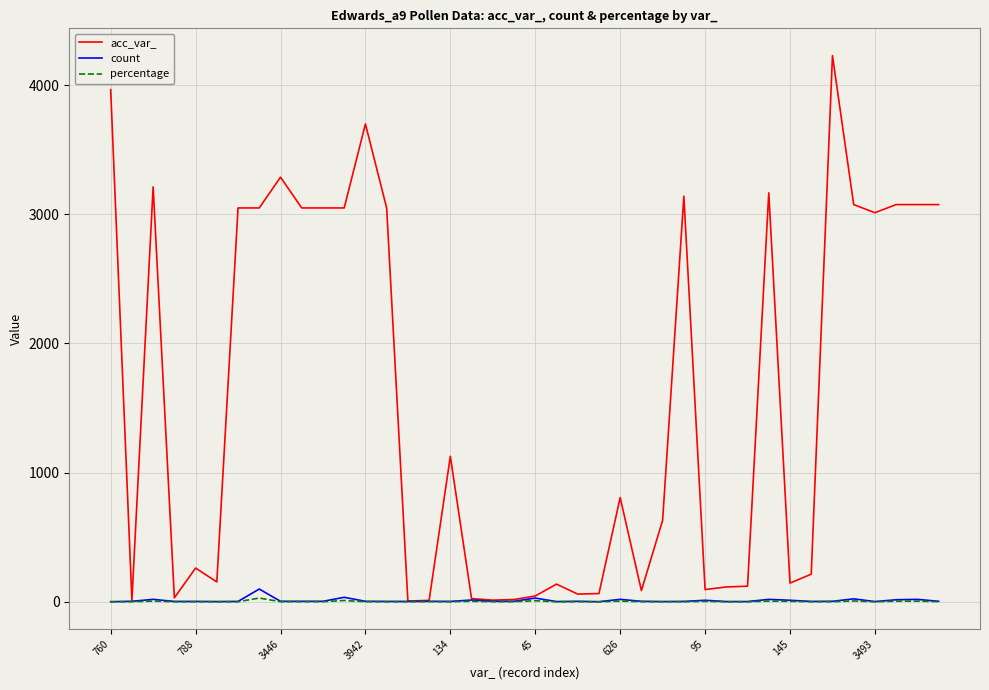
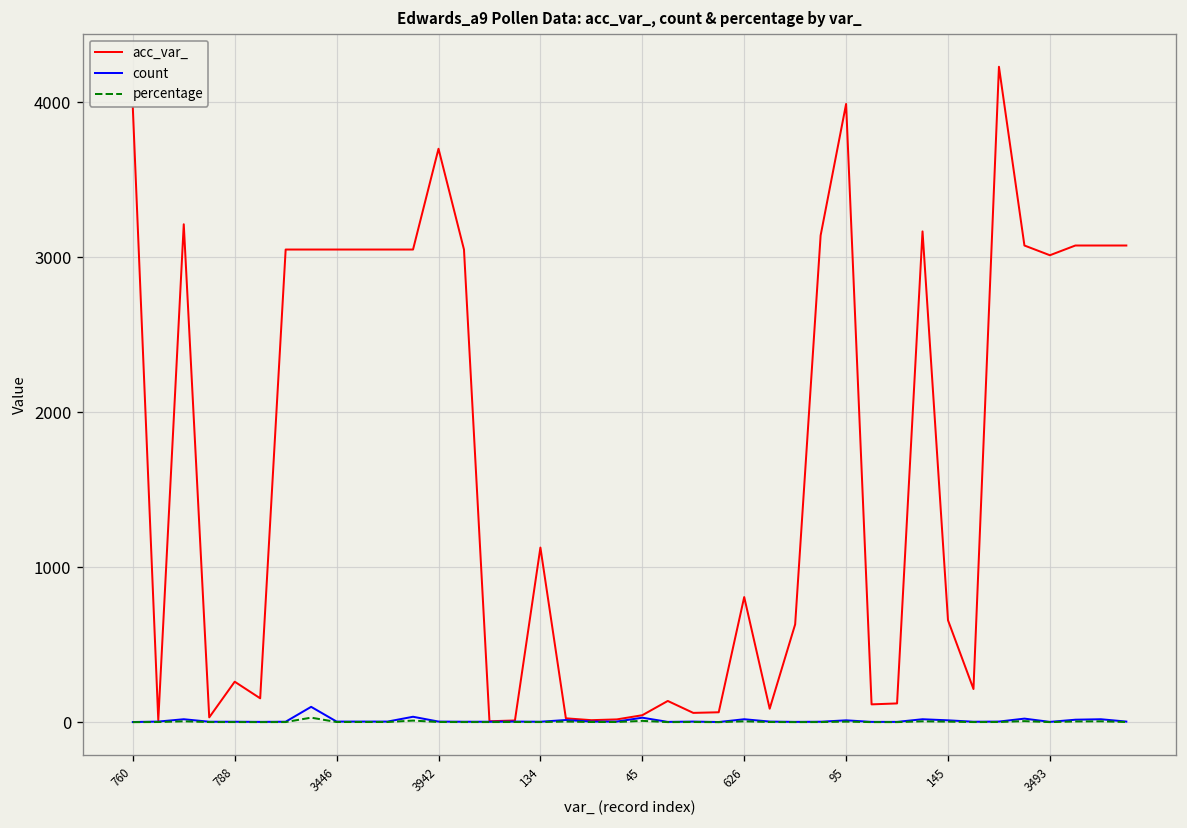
  {
    "acc_var_": {
      "760": 3960,
      "788": 260,
-     "3446": 3290,
+     "3446": 3050,
      "3942": 3700,
      "134": 1130,
      "626": 810,
-     "95": 100,
-     "145": 150,
+     "95": 3990,
+     "145": 660,
      "3493": 3010
    },
    "percentage": {
      "45": 10
    }
  }
